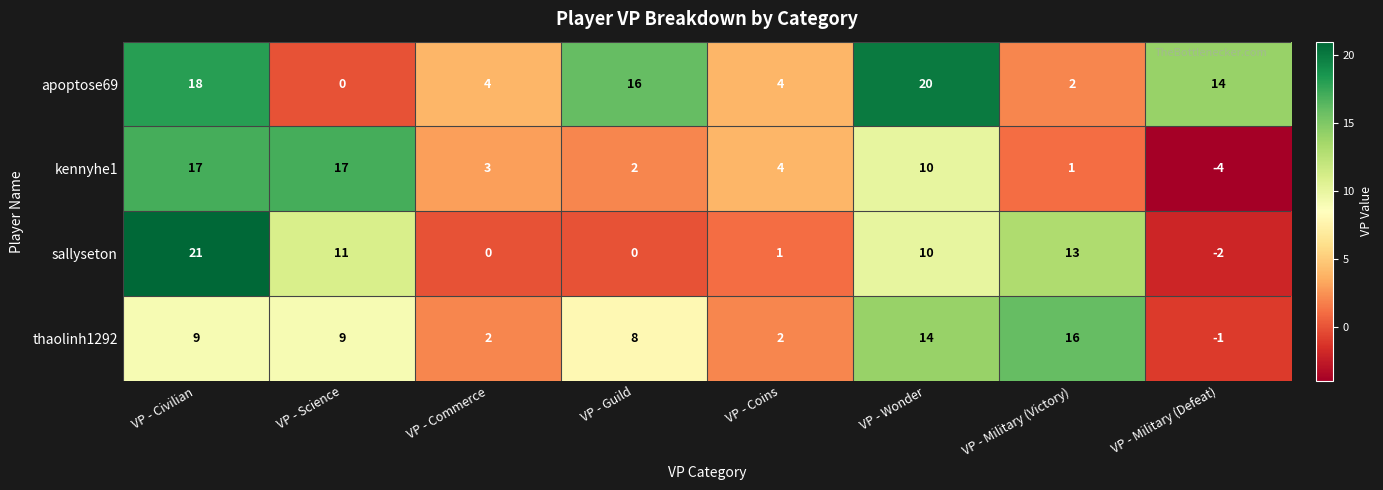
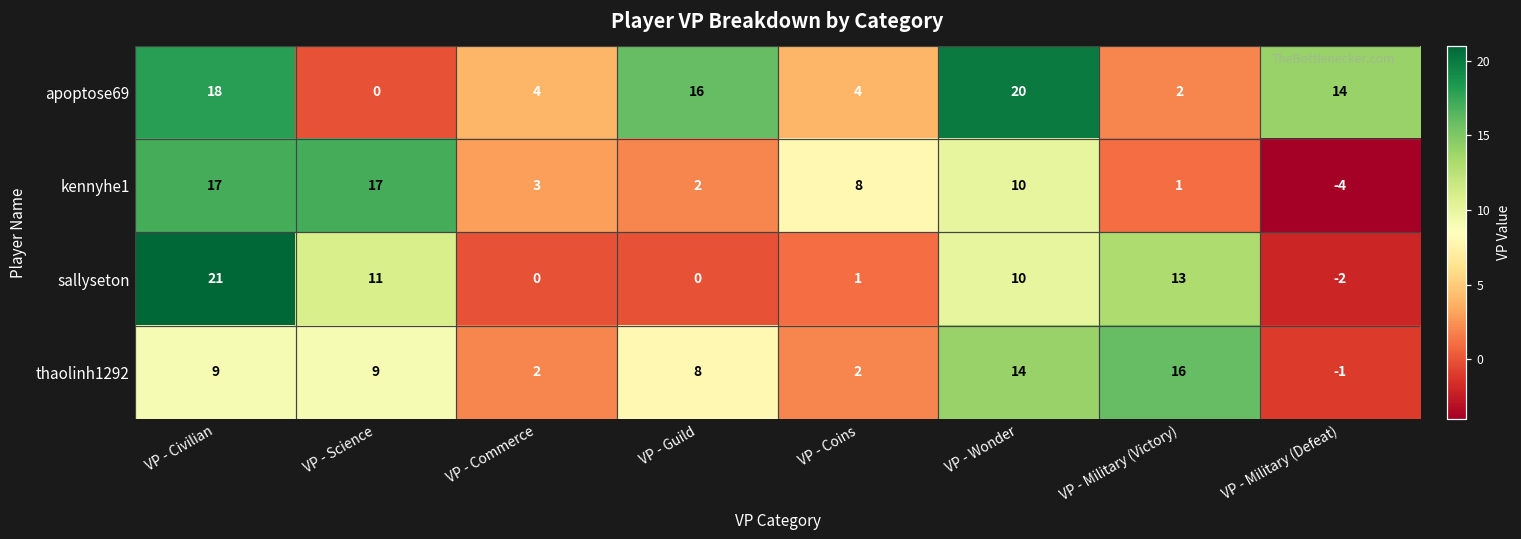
  {
    "apoptose69": {
      "VP - Civilian": 18,
      "VP - Science": 0,
      "VP - Commerce": 4,
      "VP - Guild": 16,
      "VP - Coins": 4,
      "VP - Wonder": 20,
      "VP - Military (Victory)": 2,
      "VP - Military (Defeat)": 14
    },
    "kennyhe1": {
      "VP - Civilian": 17,
      "VP - Science": 17,
      "VP - Commerce": 3,
      "VP - Guild": 2,
-     "VP - Coins": 4,
+     "VP - Coins": 8,
      "VP - Wonder": 10,
      "VP - Military (Victory)": 1,
      "VP - Military (Defeat)": -4
    },
    "sallyseton": {
      "VP - Civilian": 21,
      "VP - Science": 11,
      "VP - Commerce": 0,
      "VP - Guild": 0,
      "VP - Coins": 1,
      "VP - Wonder": 10,
      "VP - Military (Victory)": 13,
      "VP - Military (Defeat)": -2
    },
    "thaolinh1292": {
      "VP - Civilian": 9,
      "VP - Science": 9,
      "VP - Commerce": 2,
      "VP - Guild": 8,
      "VP - Coins": 2,
      "VP - Wonder": 14,
      "VP - Military (Victory)": 16,
      "VP - Military (Defeat)": -1
    }
  }
